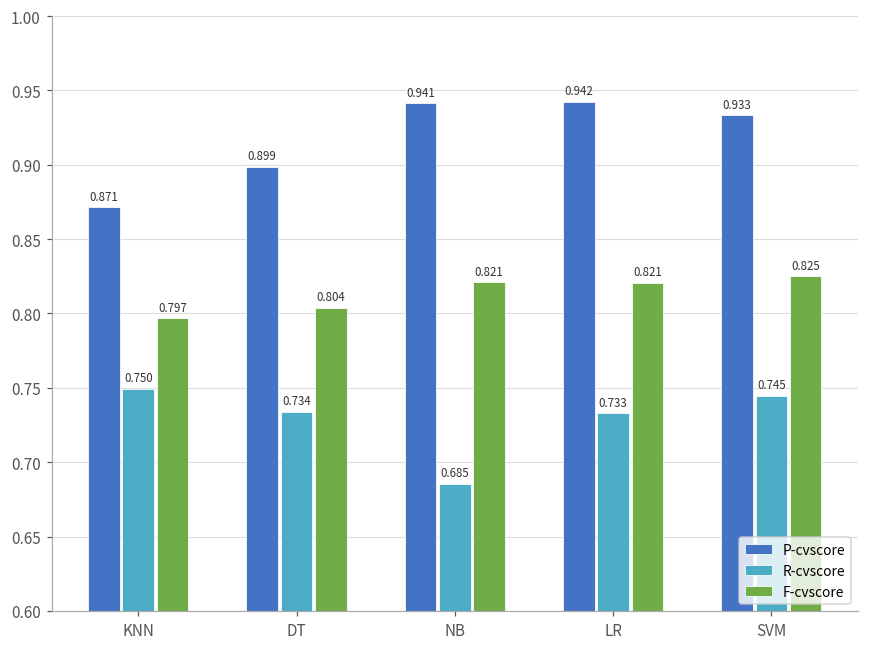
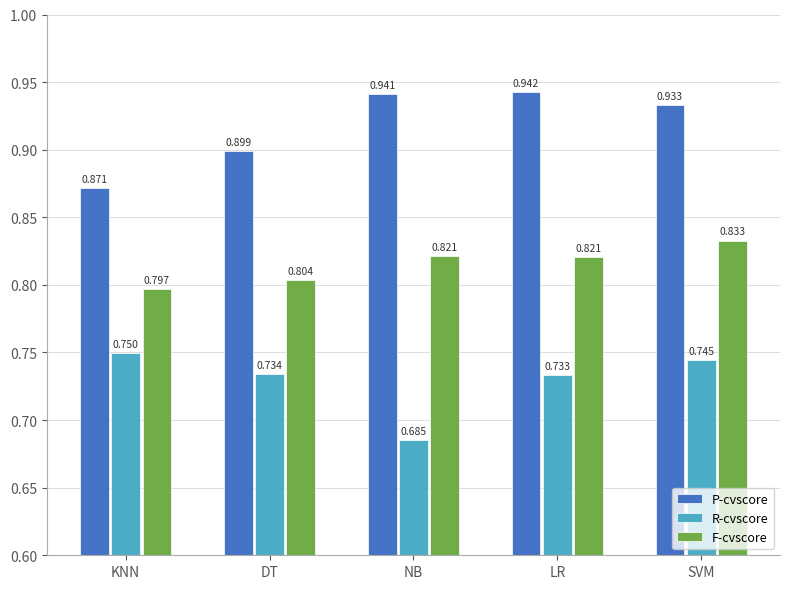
  {
    "F-cvscore": {
      "KNN": 0.797,
      "DT": 0.804,
      "NB": 0.821,
      "LR": 0.821,
-     "SVM": 0.825
+     "SVM": 0.833
    }
  }
